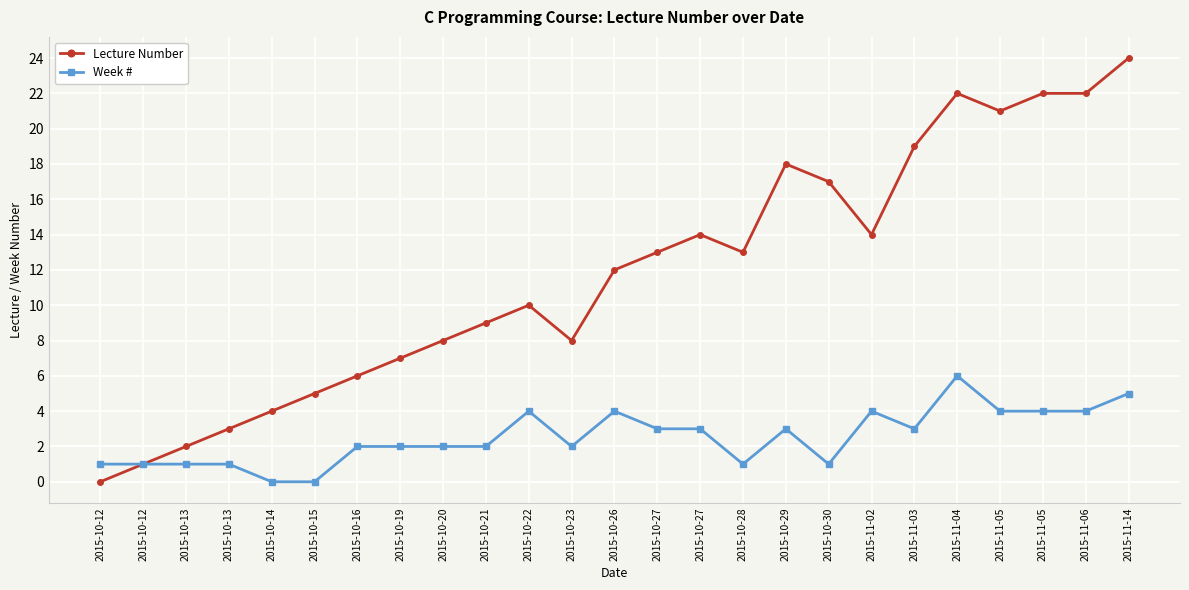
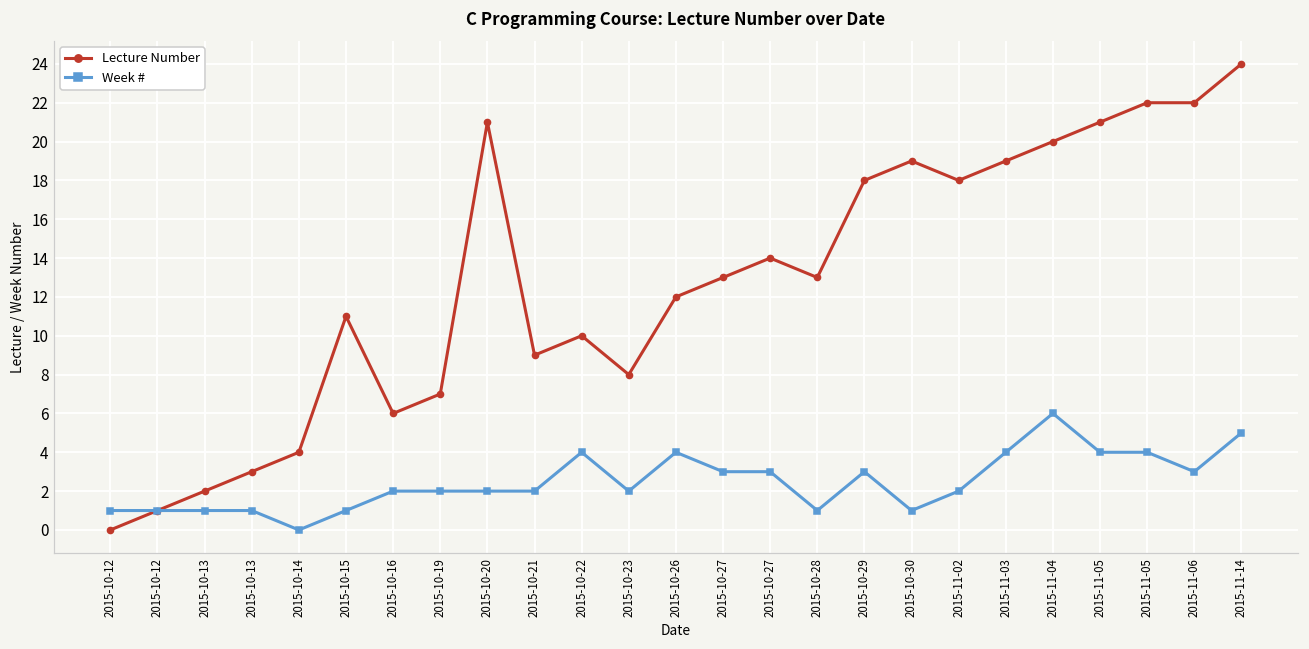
  {
    "Lecture Number": {
      "2015-10-14": 4,
-     "2015-10-15": 5,
+     "2015-10-15": 11,
      "2015-10-16": 6,
      "2015-10-19": 7,
-     "2015-10-20": 8,
+     "2015-10-20": 21,
      "2015-10-21": 9,
      "2015-10-22": 10,
      "2015-10-23": 8,
      "2015-10-26": 12,
      "2015-10-28": 13,
      "2015-10-29": 18,
-     "2015-10-30": 17,
-     "2015-11-02": 14,
+     "2015-10-30": 19,
+     "2015-11-02": 18,
      "2015-11-03": 19,
-     "2015-11-04": 22,
+     "2015-11-04": 20,
      "2015-11-06": 22,
      "2015-11-14": 24
    },
    "Week #": {
      "2015-10-14": 0,
-     "2015-10-15": 0,
+     "2015-10-15": 1,
      "2015-10-16": 2,
      "2015-10-19": 2,
      "2015-10-20": 2,
      "2015-10-21": 2,
      "2015-10-22": 4,
      "2015-10-23": 2,
      "2015-10-26": 4,
      "2015-10-28": 1,
      "2015-10-29": 3,
      "2015-10-30": 1,
-     "2015-11-02": 4,
-     "2015-11-03": 3,
+     "2015-11-02": 2,
+     "2015-11-03": 4,
      "2015-11-04": 6,
-     "2015-11-06": 4,
+     "2015-11-06": 3,
      "2015-11-14": 5
    }
  }
